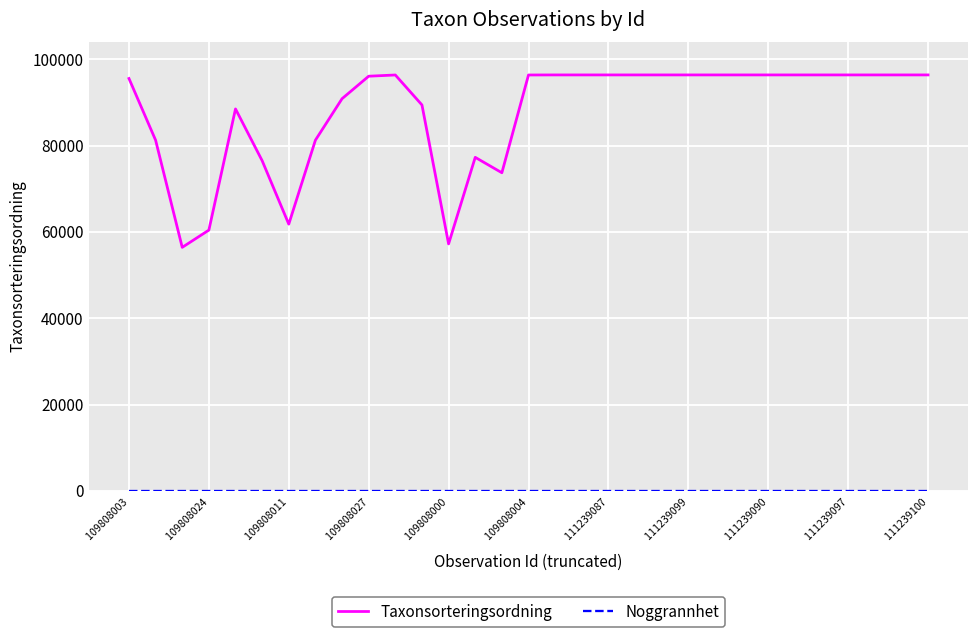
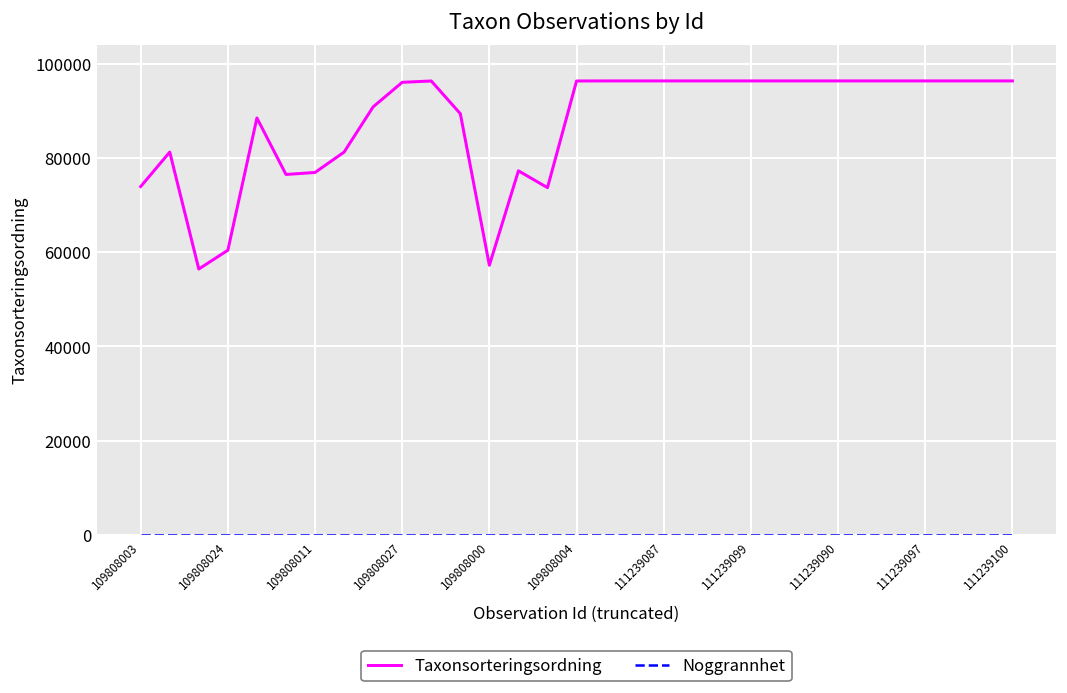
  {
    "Taxonsorteringsordning": {
-     "109808003": 96000,
+     "109808003": 74000,
      "109808024": 60000,
-     "109808011": 62000,
+     "109808011": 77000,
      "109808027": 96000,
      "109808000": 57000,
      "109808004": 96000,
      "111239087": 96000,
      "111239099": 96000,
      "111239090": 96000,
      "111239097": 96000,
      "111239100": 96000
    },
    "Noggrannhet": {
      "109808003": 0,
      "109808024": 0,
      "109808011": 0,
      "109808027": 0,
      "109808000": 0,
      "109808004": 0,
      "111239087": 0,
      "111239099": 0,
      "111239090": 0,
      "111239097": 0,
      "111239100": 0
    }
  }
